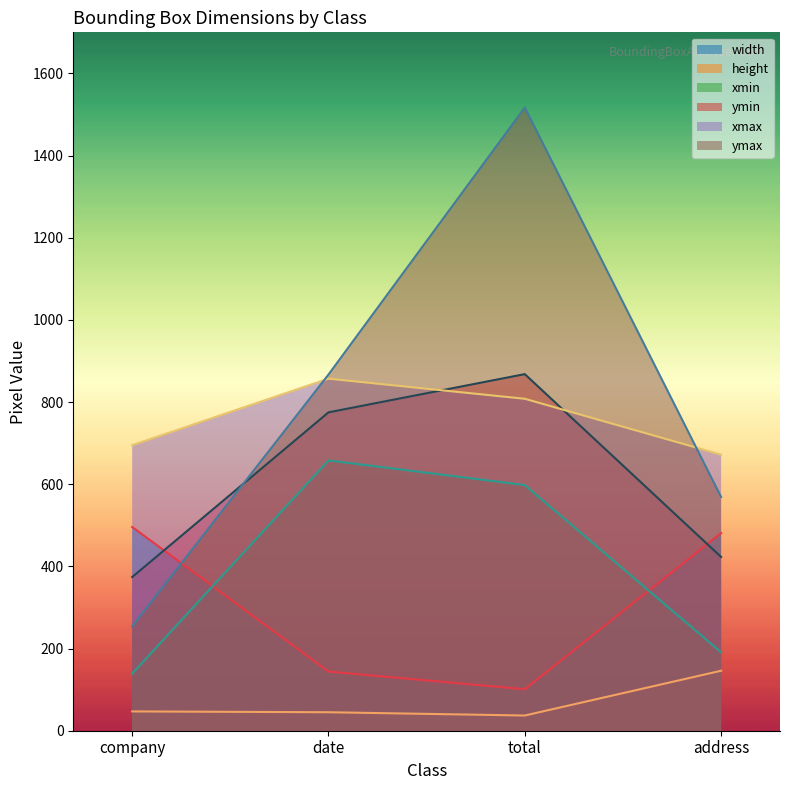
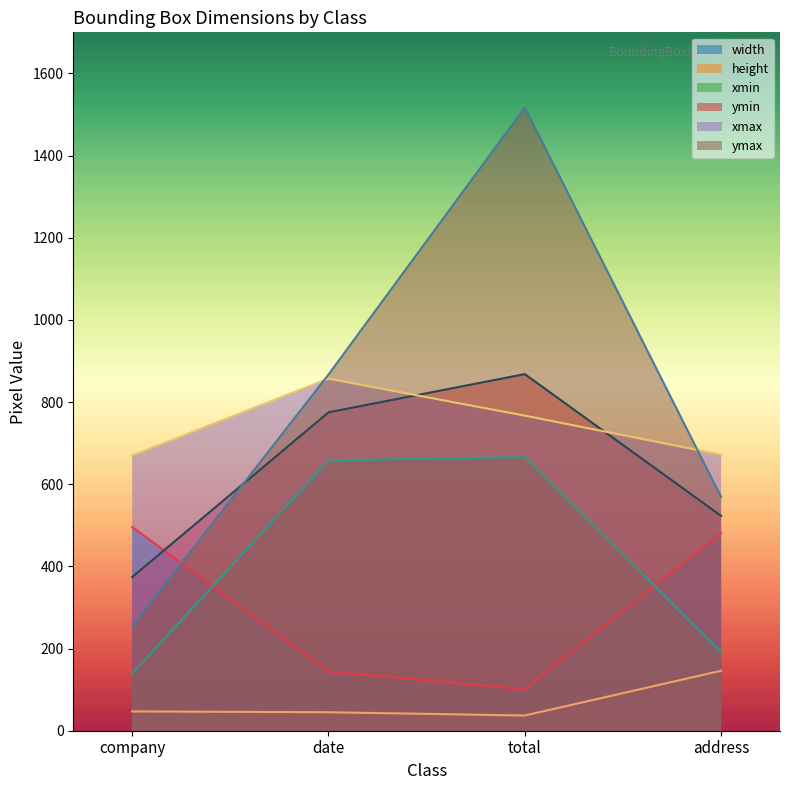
  {
    "width": {
      "company": 500,
      "date": 140,
      "total": 100,
      "address": 480
    },
    "height": {
      "company": 50,
      "date": 50,
      "total": 40,
      "address": 150
    },
    "xmin": {
      "company": 140,
      "date": 660,
-     "total": 600,
+     "total": 670,
      "address": 190
    },
    "ymin": {
      "company": 370,
      "date": 780,
      "total": 870,
-     "address": 420
+     "address": 520
    },
    "xmax": {
-     "company": 700,
+     "company": 670,
      "date": 860,
-     "total": 810,
+     "total": 770,
      "address": 670
    },
    "ymax": {
      "company": 250,
      "date": 870,
      "total": 1520,
      "address": 570
    }
  }
